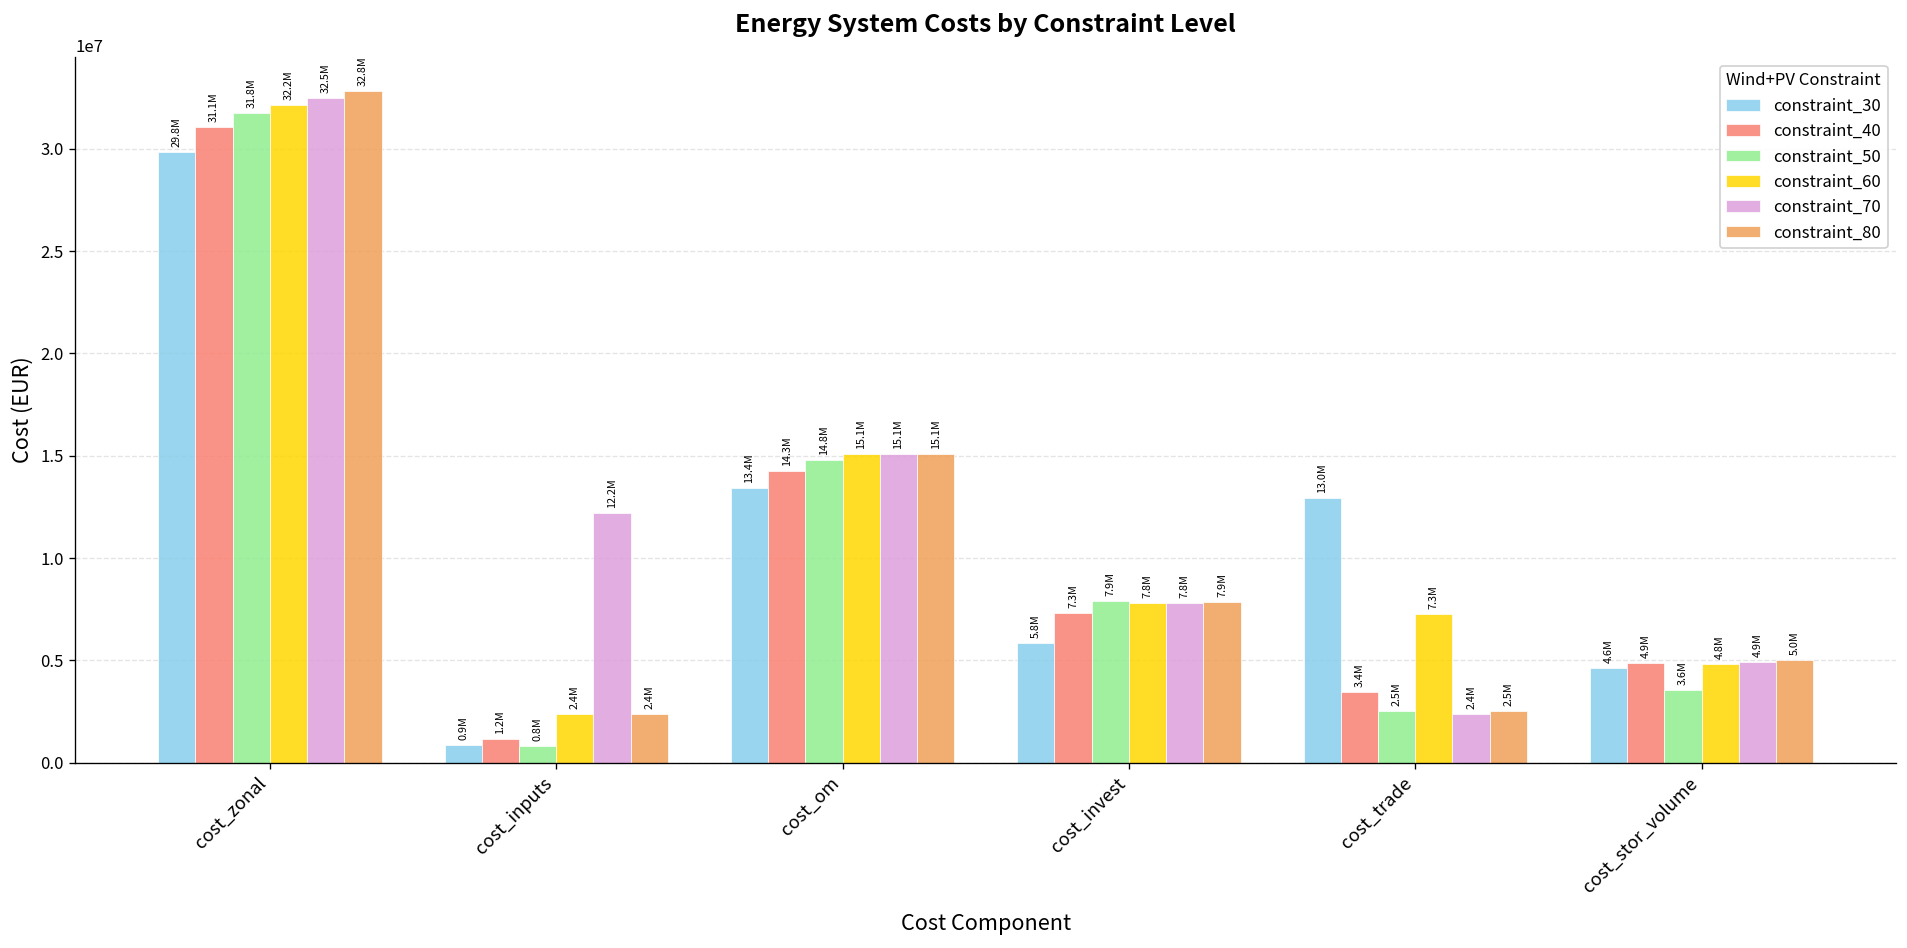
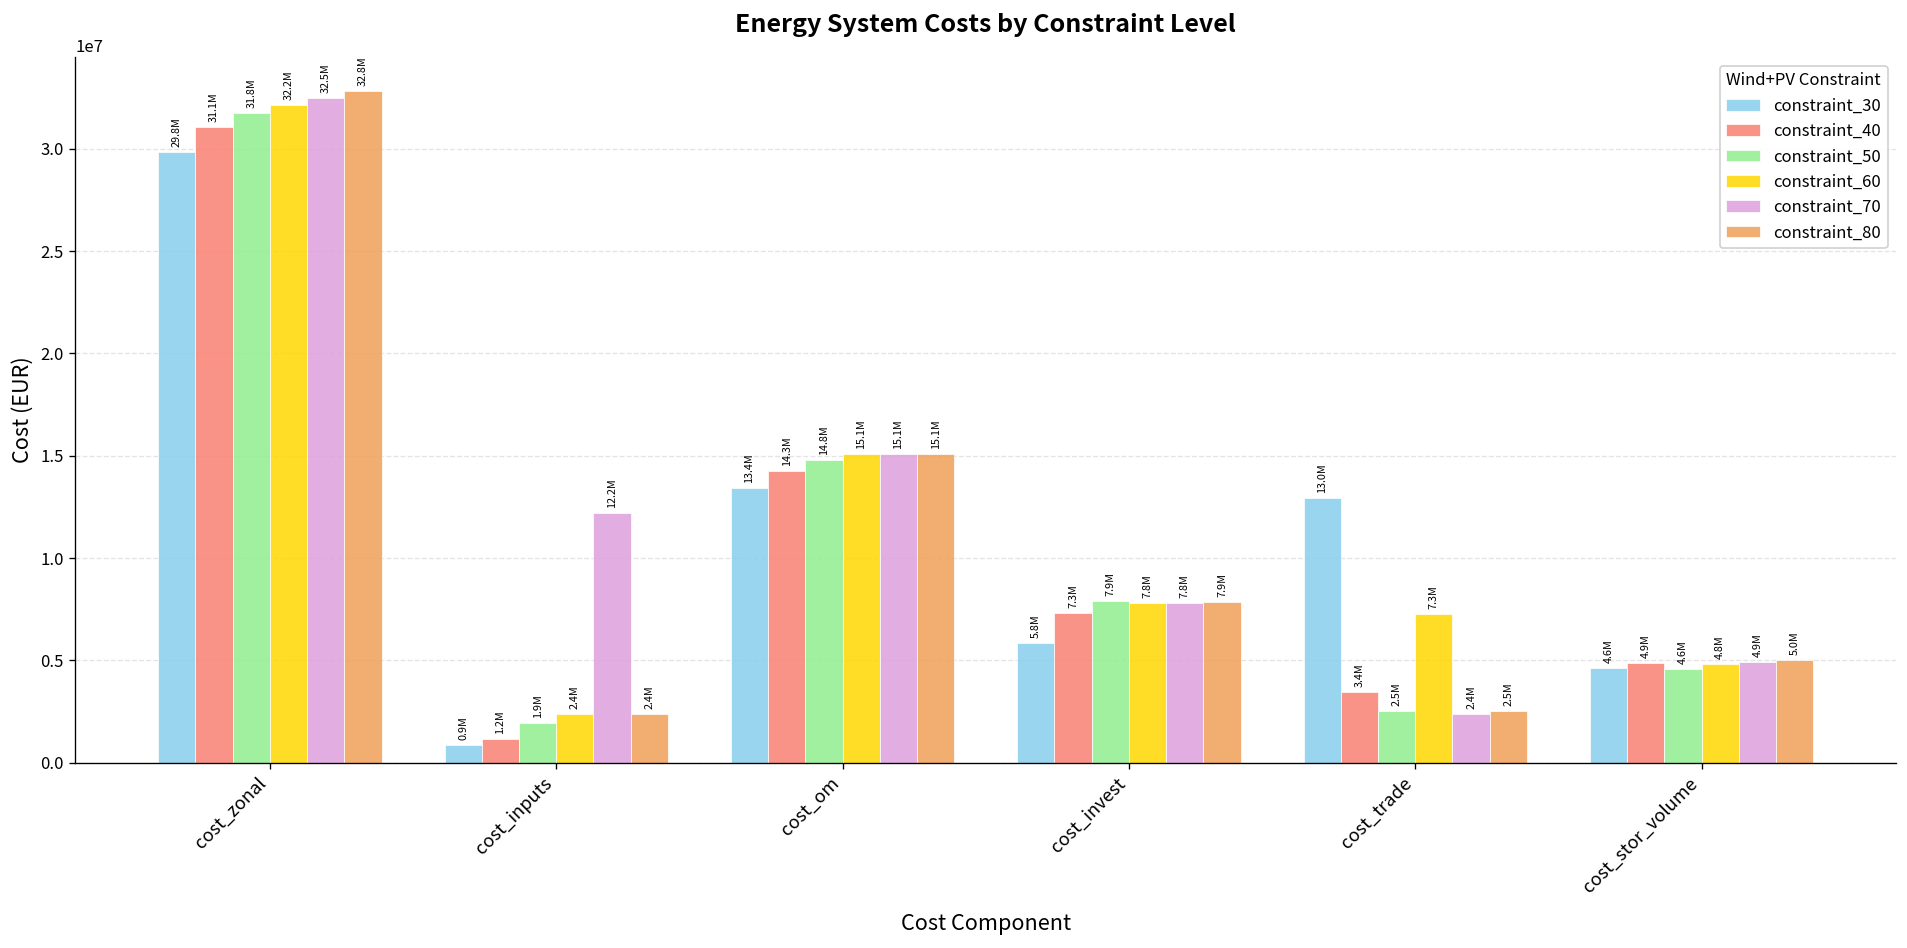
  {
    "constraint_30": {
      "cost_zonal": "29.8M",
      "cost_inputs": "0.9M",
      "cost_om": "13.4M",
      "cost_invest": "5.8M",
      "cost_trade": "13.0M",
      "cost_stor_volume": "4.6M"
    },
    "constraint_50": {
      "cost_zonal": "31.8M",
-     "cost_inputs": "0.8M",
+     "cost_inputs": "1.9M",
      "cost_om": "14.8M",
      "cost_invest": "7.9M",
      "cost_trade": "2.5M",
-     "cost_stor_volume": "3.6M"
+     "cost_stor_volume": "4.6M"
    },
    "constraint_60": {
      "cost_zonal": "32.2M",
      "cost_inputs": "2.4M",
      "cost_om": "15.1M",
      "cost_invest": "7.8M",
      "cost_trade": "7.3M",
      "cost_stor_volume": "4.8M"
    },
    "constraint_70": {
      "cost_zonal": "32.5M",
      "cost_inputs": "12.2M",
      "cost_om": "15.1M",
      "cost_invest": "7.8M",
      "cost_trade": "2.4M",
      "cost_stor_volume": "4.9M"
    }
  }
